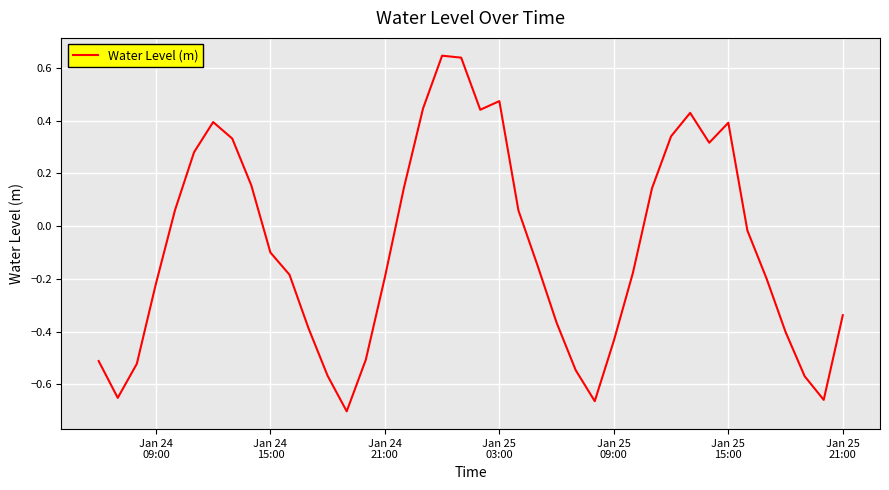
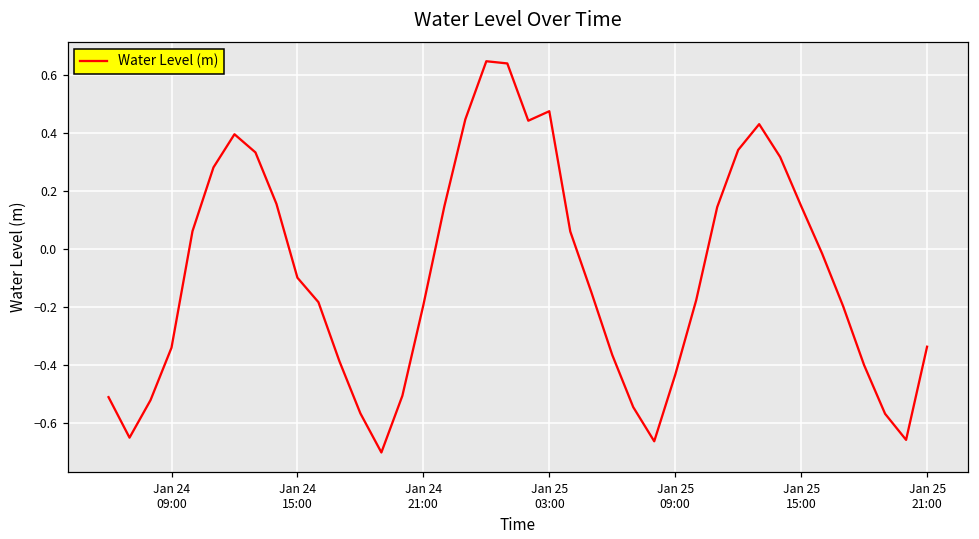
  {
-   "Jan 24 09:00": -0.22,
+   "Jan 24 09:00": -0.34,
    "Jan 24 15:00": -0.10,
    "Jan 24 21:00": -0.19,
    "Jan 25 03:00": 0.47,
    "Jan 25 09:00": -0.43,
-   "Jan 25 15:00": 0.39,
+   "Jan 25 15:00": 0.15,
    "Jan 25 21:00": -0.34
  }
